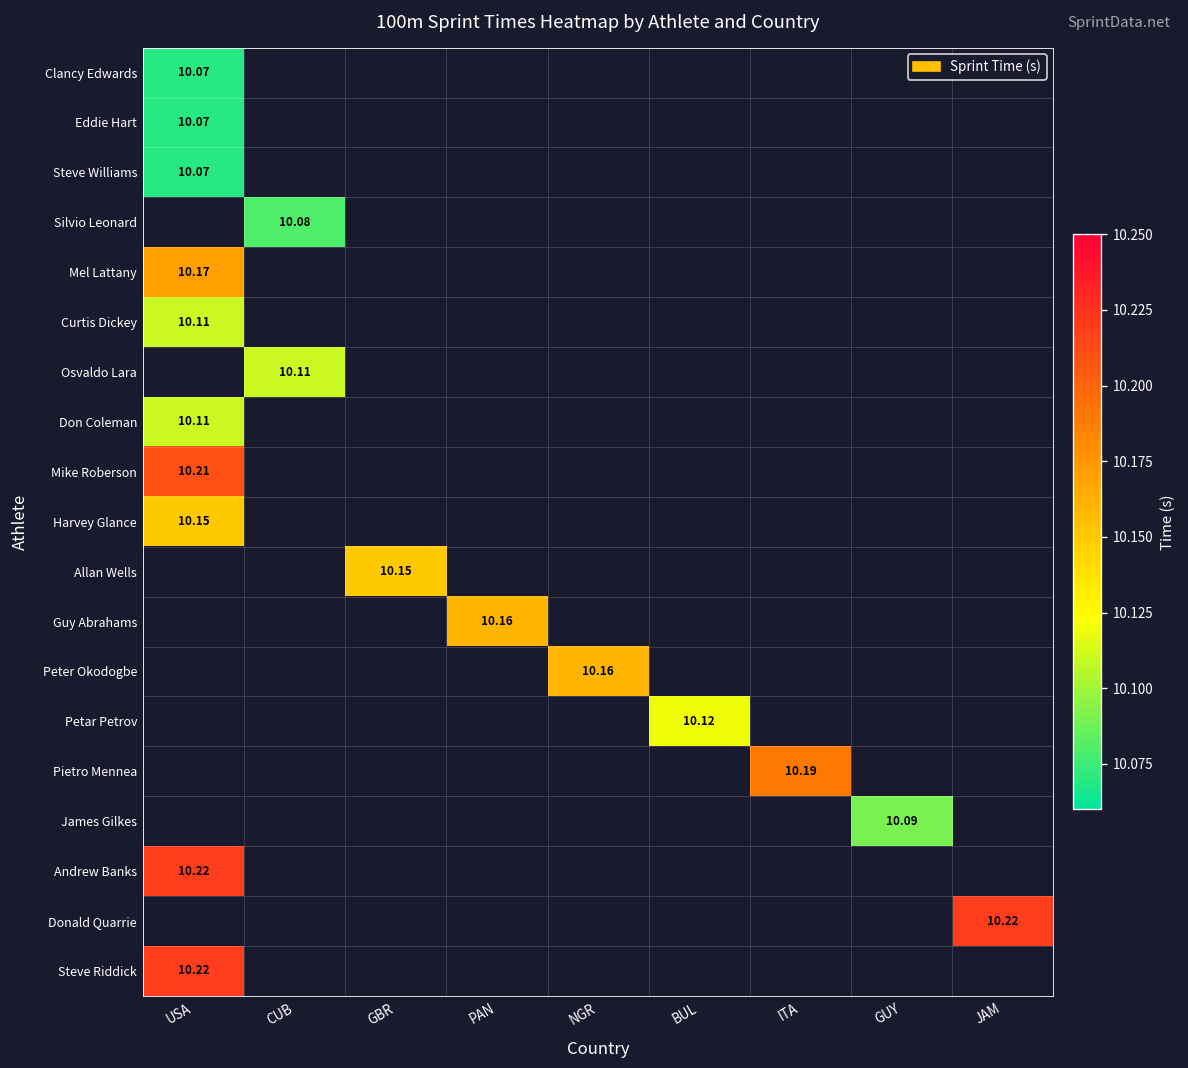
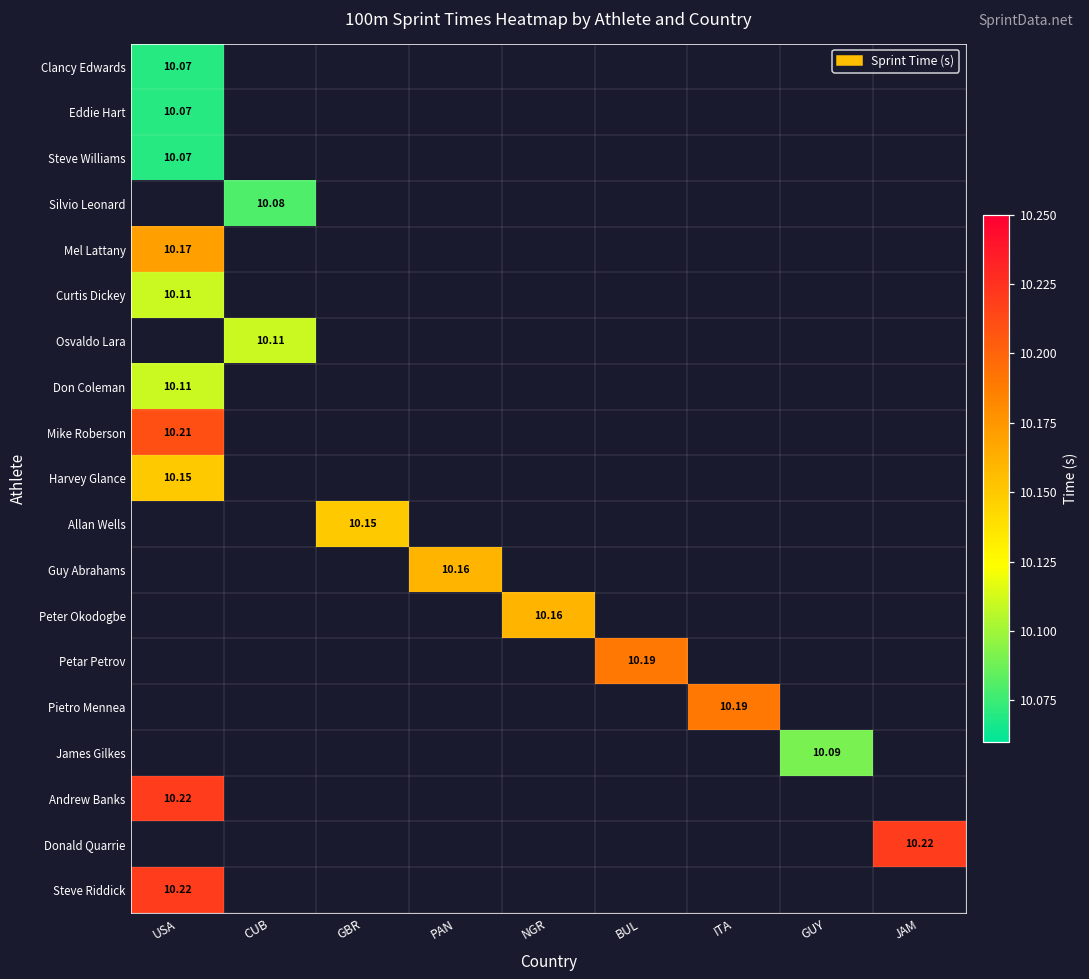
  {
    "Clancy Edwards": {
      "USA": 10.07
    },
    "Eddie Hart": {
      "USA": 10.07
    },
    "Steve Williams": {
      "USA": 10.07
    },
    "Silvio Leonard": {
      "CUB": 10.08
    },
    "Mel Lattany": {
      "USA": 10.17
    },
    "Curtis Dickey": {
      "USA": 10.11
    },
    "Osvaldo Lara": {
      "CUB": 10.11
    },
    "Don Coleman": {
      "USA": 10.11
    },
    "Mike Roberson": {
      "USA": 10.21
    },
    "Harvey Glance": {
      "USA": 10.15
    },
    "Allan Wells": {
      "GBR": 10.15
    },
    "Guy Abrahams": {
      "PAN": 10.16
    },
    "Peter Okodogbe": {
      "NGR": 10.16
    },
    "Petar Petrov": {
-     "BUL": 10.12
+     "BUL": 10.19
    },
    "Pietro Mennea": {
      "ITA": 10.19
    },
    "James Gilkes": {
      "GUY": 10.09
    },
    "Andrew Banks": {
      "USA": 10.22
    },
    "Donald Quarrie": {
      "JAM": 10.22
    },
    "Steve Riddick": {
      "USA": 10.22
    }
  }
